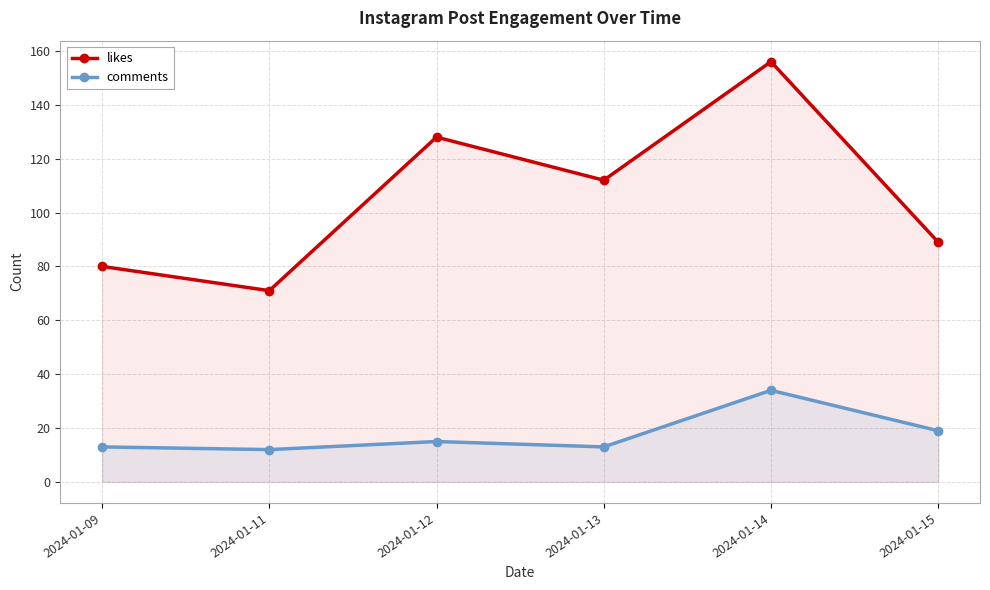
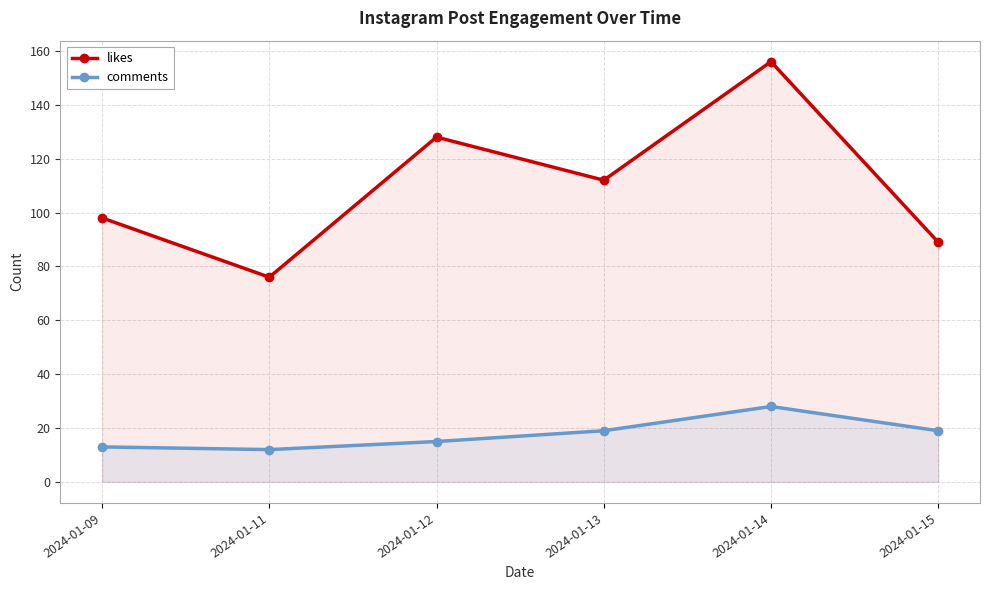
  {
    "likes": {
-     "2024-01-09": 80,
-     "2024-01-11": 71,
+     "2024-01-09": 98,
+     "2024-01-11": 76,
      "2024-01-12": 128,
      "2024-01-13": 112,
      "2024-01-14": 156,
      "2024-01-15": 89
    },
    "comments": {
      "2024-01-09": 13,
      "2024-01-11": 12,
      "2024-01-12": 15,
-     "2024-01-13": 13,
-     "2024-01-14": 34,
+     "2024-01-13": 19,
+     "2024-01-14": 28,
      "2024-01-15": 19
    }
  }
